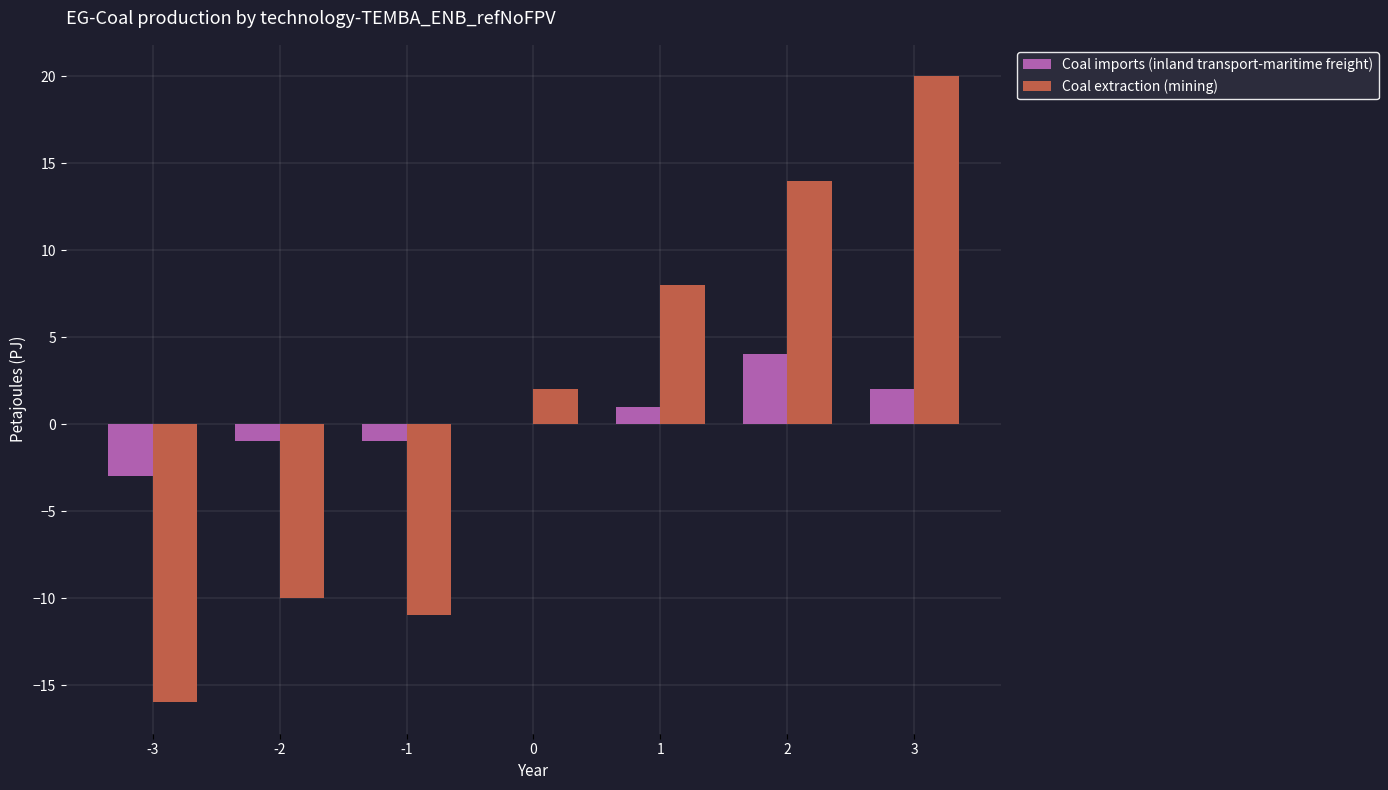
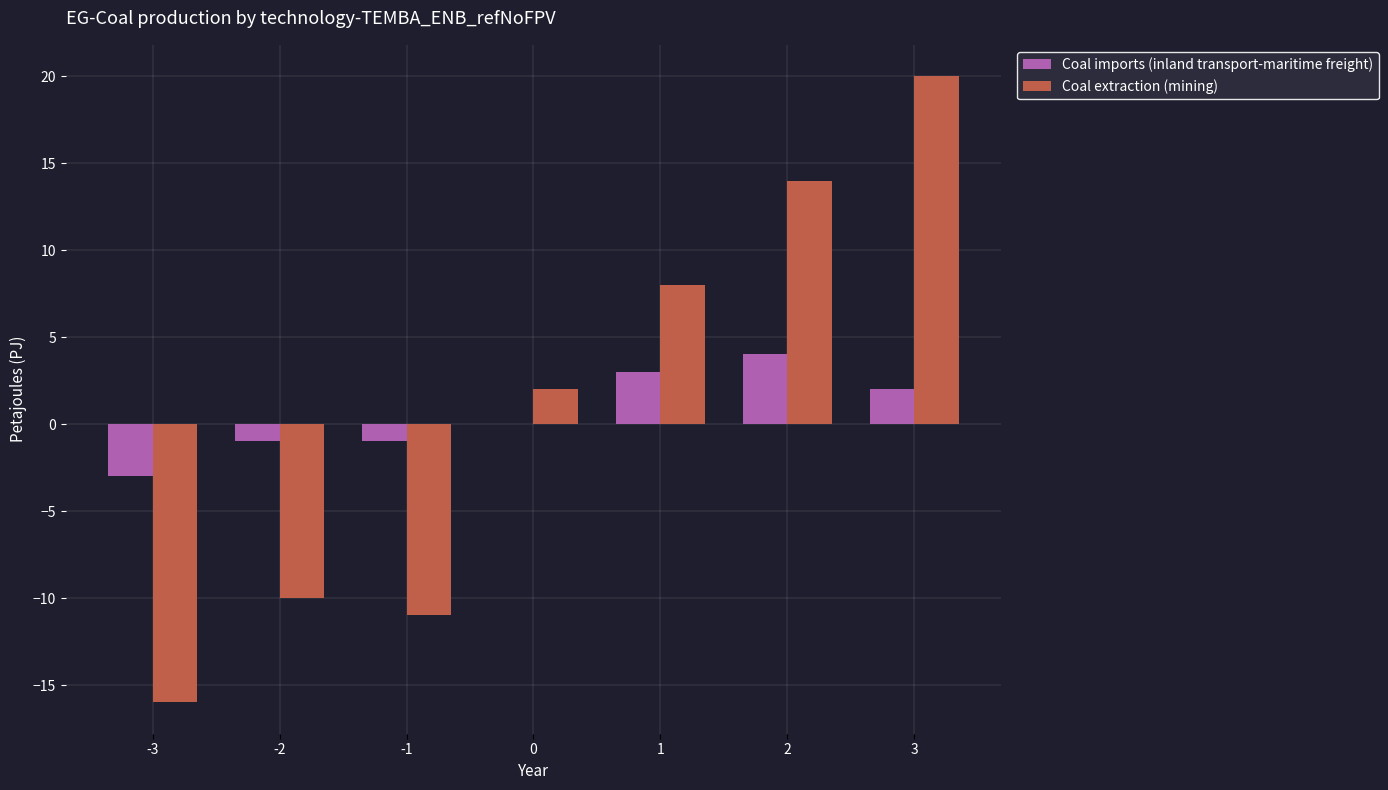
  {
    "Coal imports (inland transport-maritime freight)": {
      "-3": -3,
      "-2": -1,
      "-1": -1,
      "0": 0,
-     "1": 1,
+     "1": 3,
      "2": 4,
      "3": 2
    },
    "Coal extraction (mining)": {
      "-3": -16,
      "-2": -10,
      "-1": -11,
      "0": 2,
      "1": 8,
      "2": 14,
      "3": 20
    }
  }
